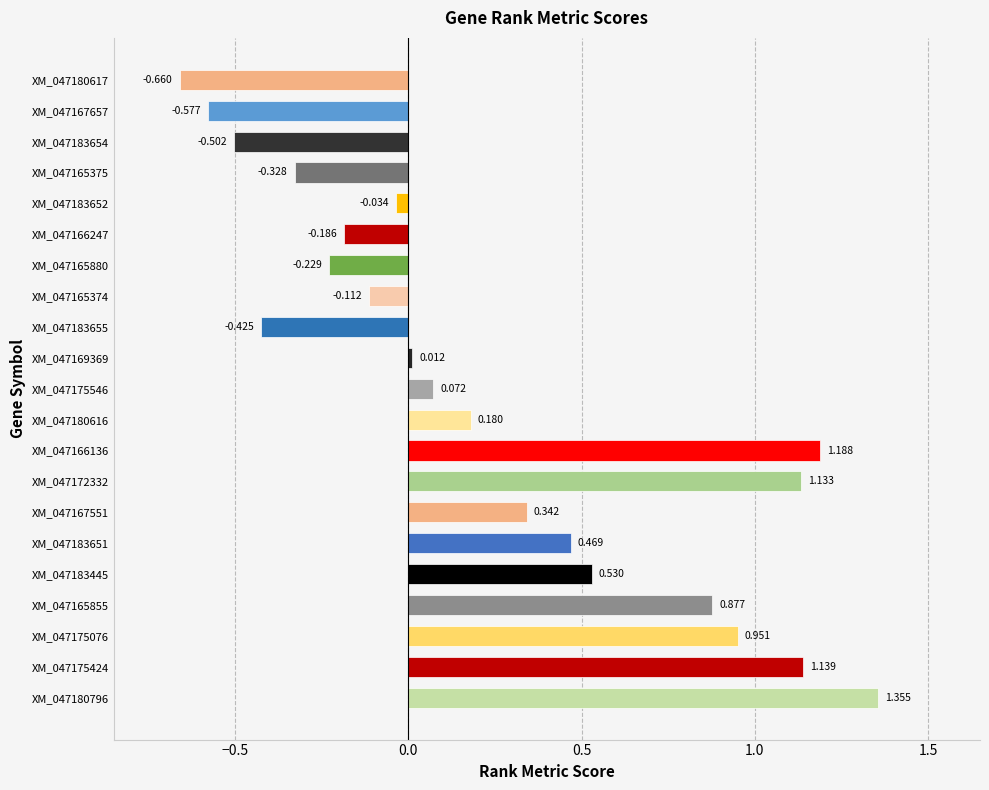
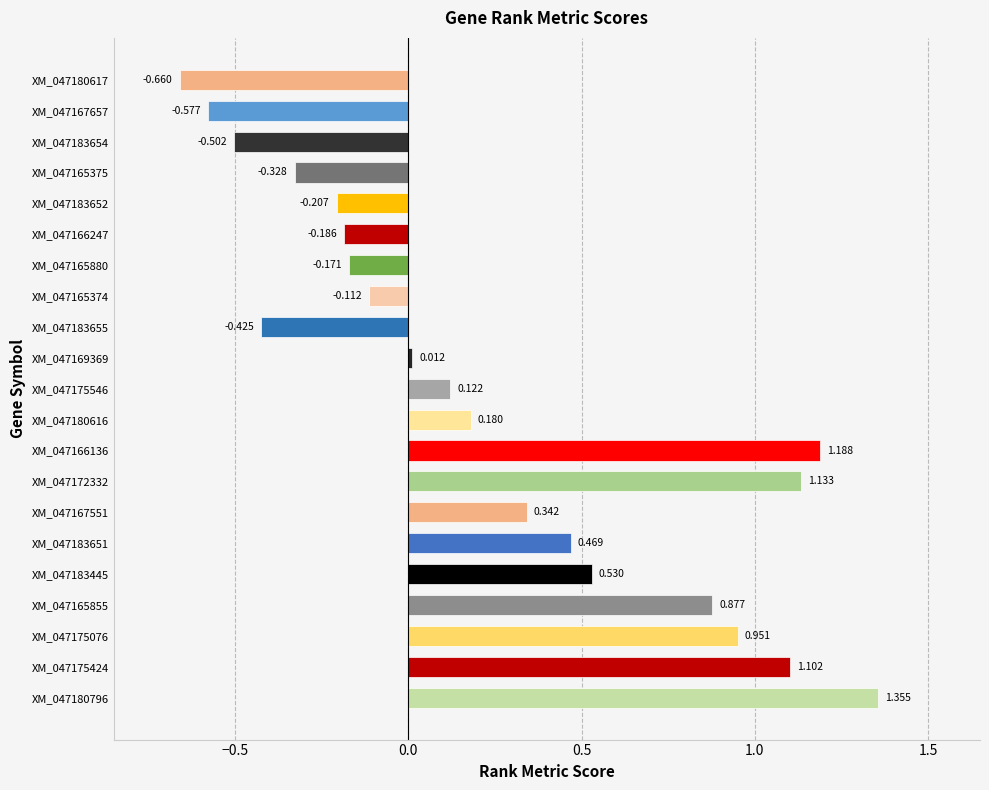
  {
    "XM_047180617": -0.660,
    "XM_047167657": -0.577,
    "XM_047183654": -0.502,
    "XM_047165375": -0.328,
-   "XM_047183652": -0.034,
+   "XM_047183652": -0.207,
    "XM_047166247": -0.186,
-   "XM_047165880": -0.229,
+   "XM_047165880": -0.171,
    "XM_047165374": -0.112,
    "XM_047183655": -0.425,
    "XM_047169369": 0.012,
-   "XM_047175546": 0.072,
+   "XM_047175546": 0.122,
    "XM_047180616": 0.180,
    "XM_047166136": 1.188,
    "XM_047172332": 1.133,
    "XM_047167551": 0.342,
    "XM_047183651": 0.469,
    "XM_047183445": 0.530,
    "XM_047165855": 0.877,
    "XM_047175076": 0.951,
-   "XM_047175424": 1.139,
+   "XM_047175424": 1.102,
    "XM_047180796": 1.355
  }
